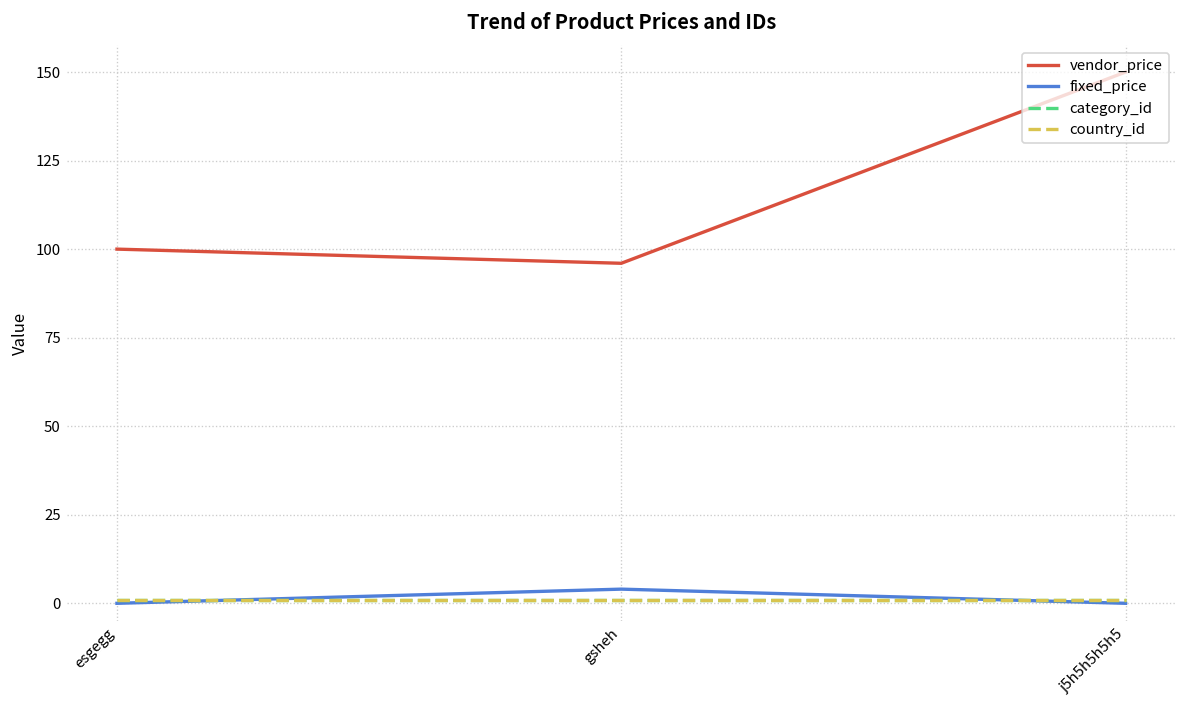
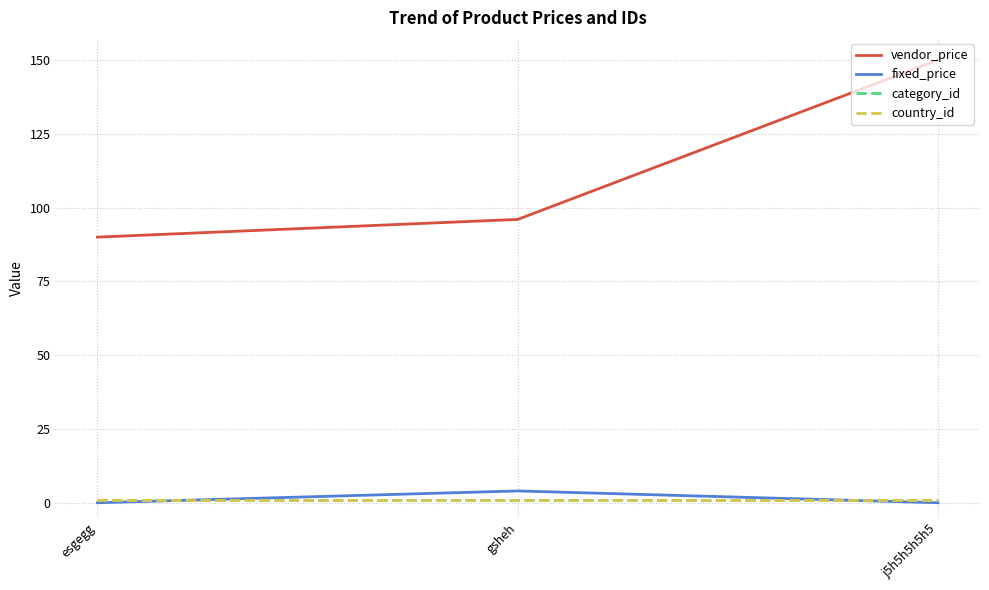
  {
    "vendor_price": {
-     "esgegg": 100,
+     "esgegg": 90,
      "gsheh": 96
    },
    "fixed_price": {
      "esgegg": 0,
      "gsheh": 4,
      "j5h5h5h5h5": 0
    },
    "country_id": {
      "esgegg": 1,
      "gsheh": 1,
      "j5h5h5h5h5": 1
    }
  }
